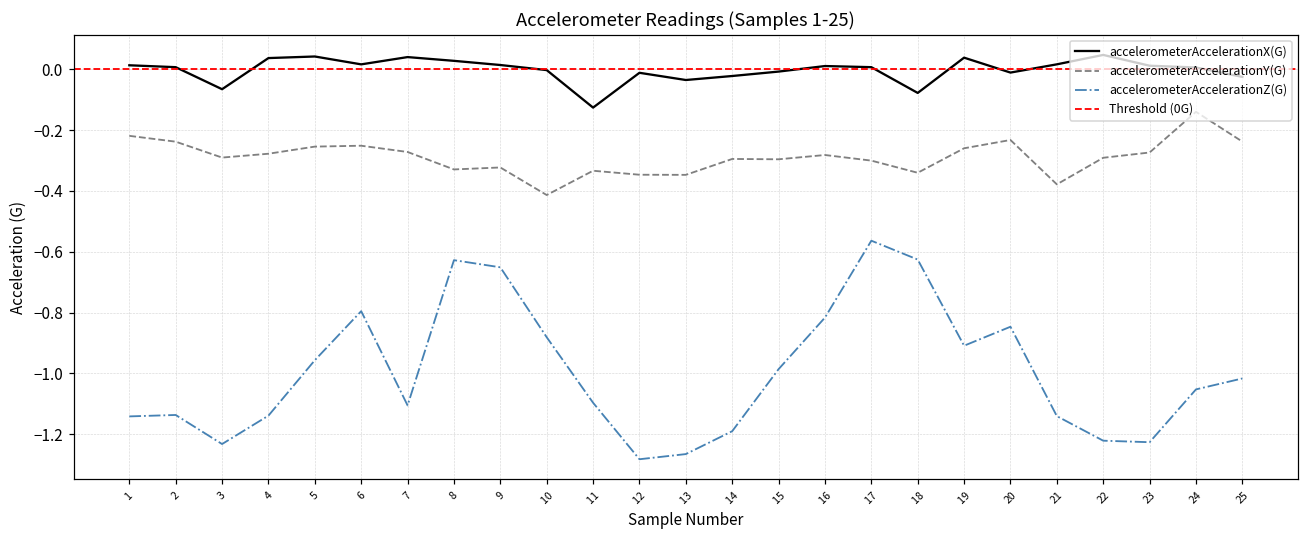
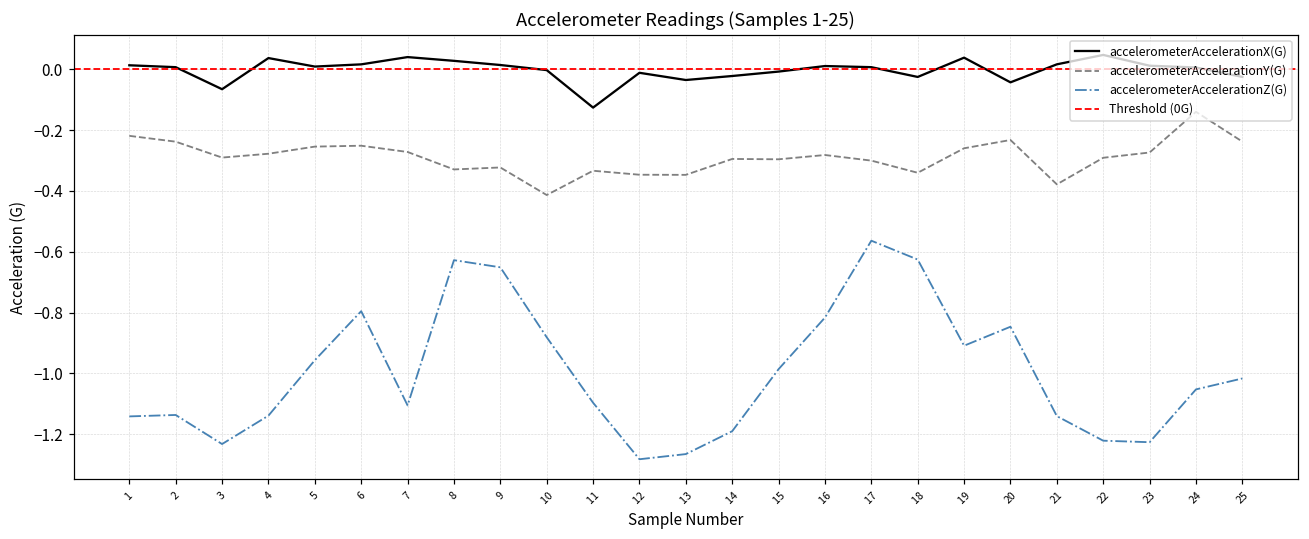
  {
    "accelerometerAccelerationX(G)": {
      "1": 0.01,
      "2": 0.01,
      "3": -0.07,
      "4": 0.04,
-     "5": 0.04,
+     "5": 0.01,
      "6": 0.02,
      "7": 0.04,
      "8": 0.03,
      "9": 0.01,
      "10": 0.00,
      "11": -0.13,
      "12": -0.01,
      "13": -0.03,
      "14": -0.02,
      "15": -0.01,
      "16": 0.01,
      "17": 0.01,
-     "18": -0.08,
+     "18": -0.02,
      "19": 0.04,
-     "20": -0.01,
+     "20": -0.04,
      "21": 0.02
    },
    "accelerometerAccelerationY(G)": {
      "1": -0.22,
      "2": -0.24,
      "3": -0.29,
      "4": -0.28,
      "5": -0.25,
      "6": -0.25,
      "7": -0.27,
      "8": -0.33,
      "9": -0.32,
      "10": -0.41,
      "11": -0.33,
      "12": -0.35,
      "13": -0.35,
      "14": -0.29,
      "15": -0.30,
      "16": -0.28,
      "17": -0.30,
      "18": -0.34,
      "19": -0.26,
      "20": -0.23,
      "21": -0.38,
      "22": -0.29,
      "23": -0.27,
      "25": -0.24
    },
    "accelerometerAccelerationZ(G)": {
      "1": -1.14,
      "2": -1.14,
      "3": -1.23,
      "4": -1.14,
      "5": -0.96,
      "6": -0.80,
      "7": -1.11,
      "8": -0.63,
      "9": -0.65,
      "10": -0.88,
      "11": -1.10,
      "12": -1.28,
      "13": -1.27,
      "14": -1.19,
      "15": -0.99,
      "16": -0.82,
      "17": -0.56,
      "18": -0.63,
      "19": -0.91,
      "20": -0.85,
      "21": -1.14,
      "22": -1.22,
      "23": -1.23,
      "24": -1.05,
      "25": -1.02
    }
  }
